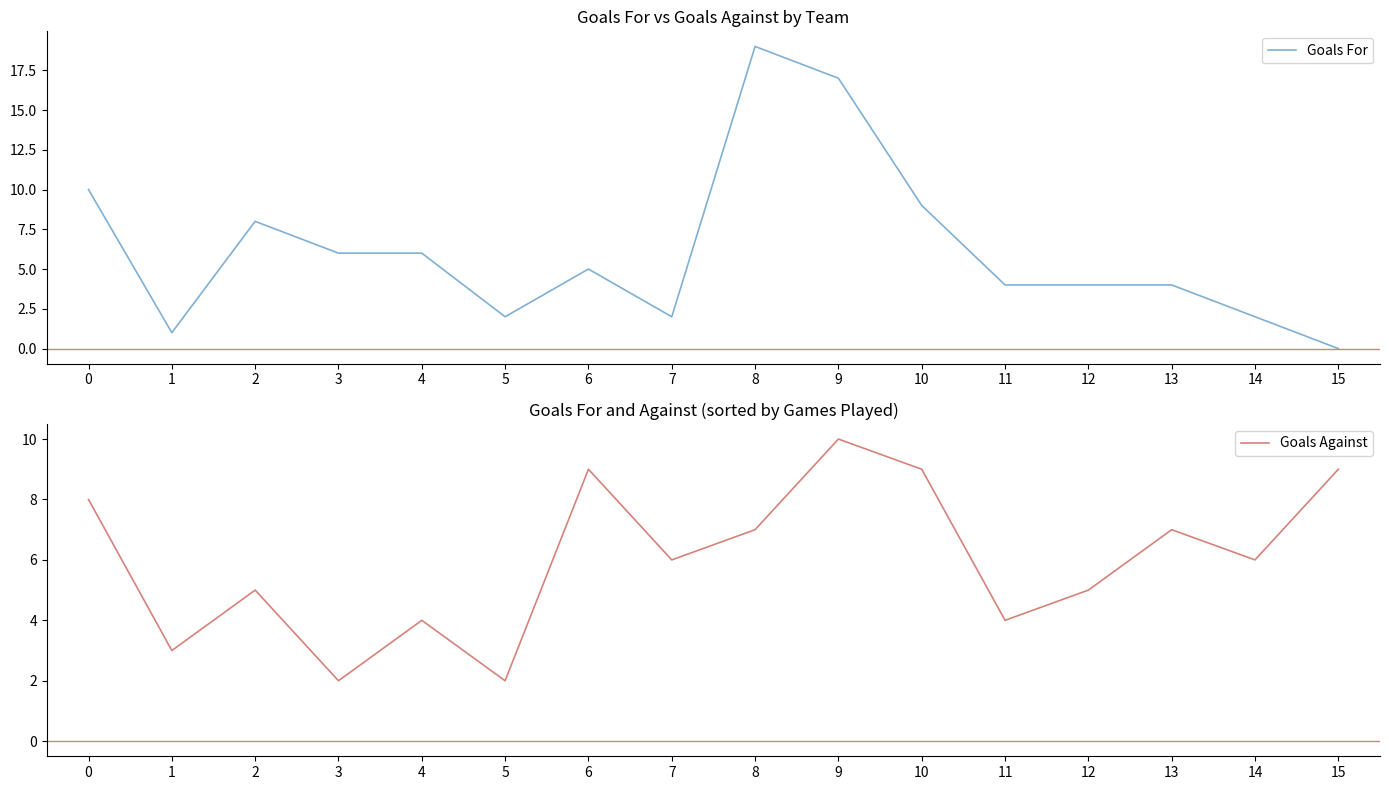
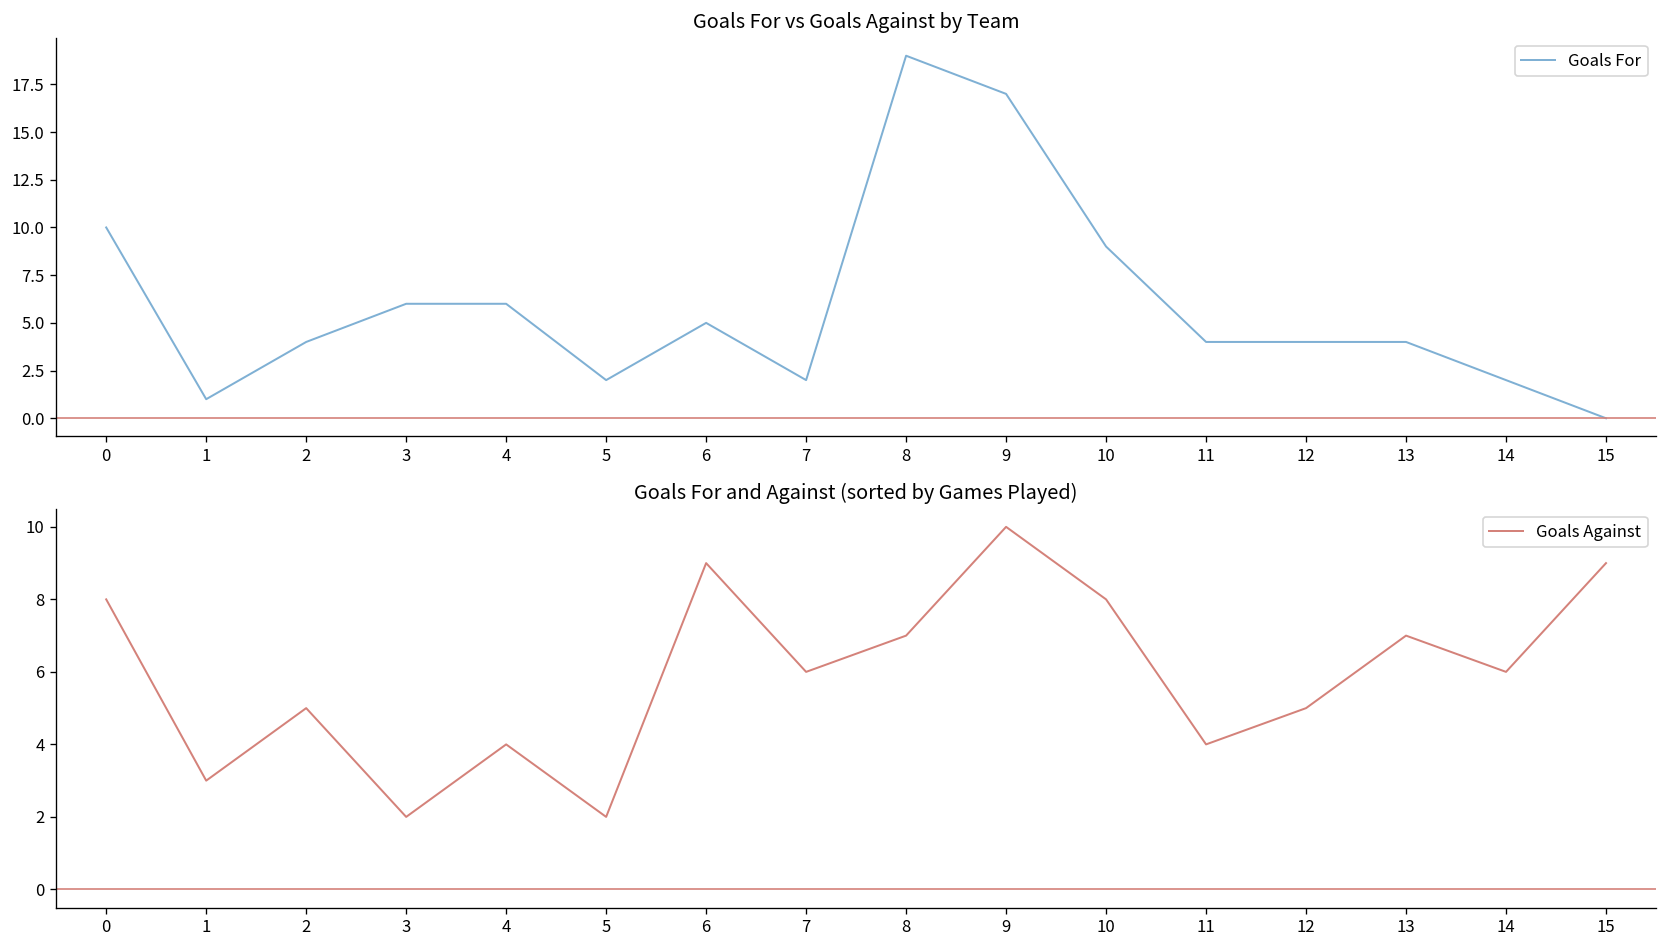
  {
    "Goals For vs Goals Against by Team": {
      "0": 10,
      "1": 1,
-     "2": 8,
+     "2": 4,
      "3": 6,
      "4": 6,
      "5": 2,
      "6": 5,
      "7": 2,
      "8": 19,
      "9": 17,
      "10": 9,
      "11": 4,
      "12": 4,
      "13": 4,
      "14": 2,
      "15": 0
    },
    "Goals For and Against (sorted by Games Played)": {
      "0": 8,
      "1": 3,
      "2": 5,
      "3": 2,
      "4": 4,
      "5": 2,
      "6": 9,
      "7": 6,
      "8": 7,
      "9": 10,
-     "10": 9,
+     "10": 8,
      "11": 4,
      "12": 5,
      "13": 7,
      "14": 6,
      "15": 9
    }
  }
